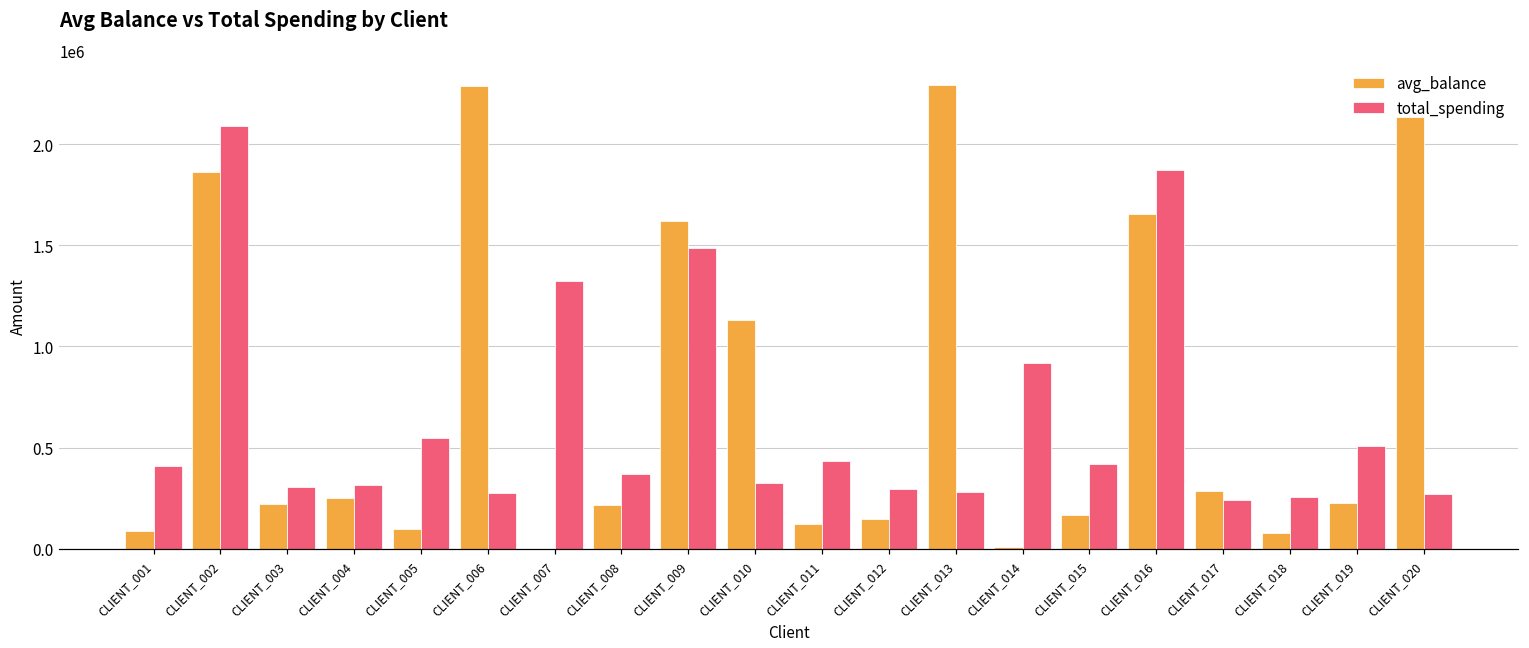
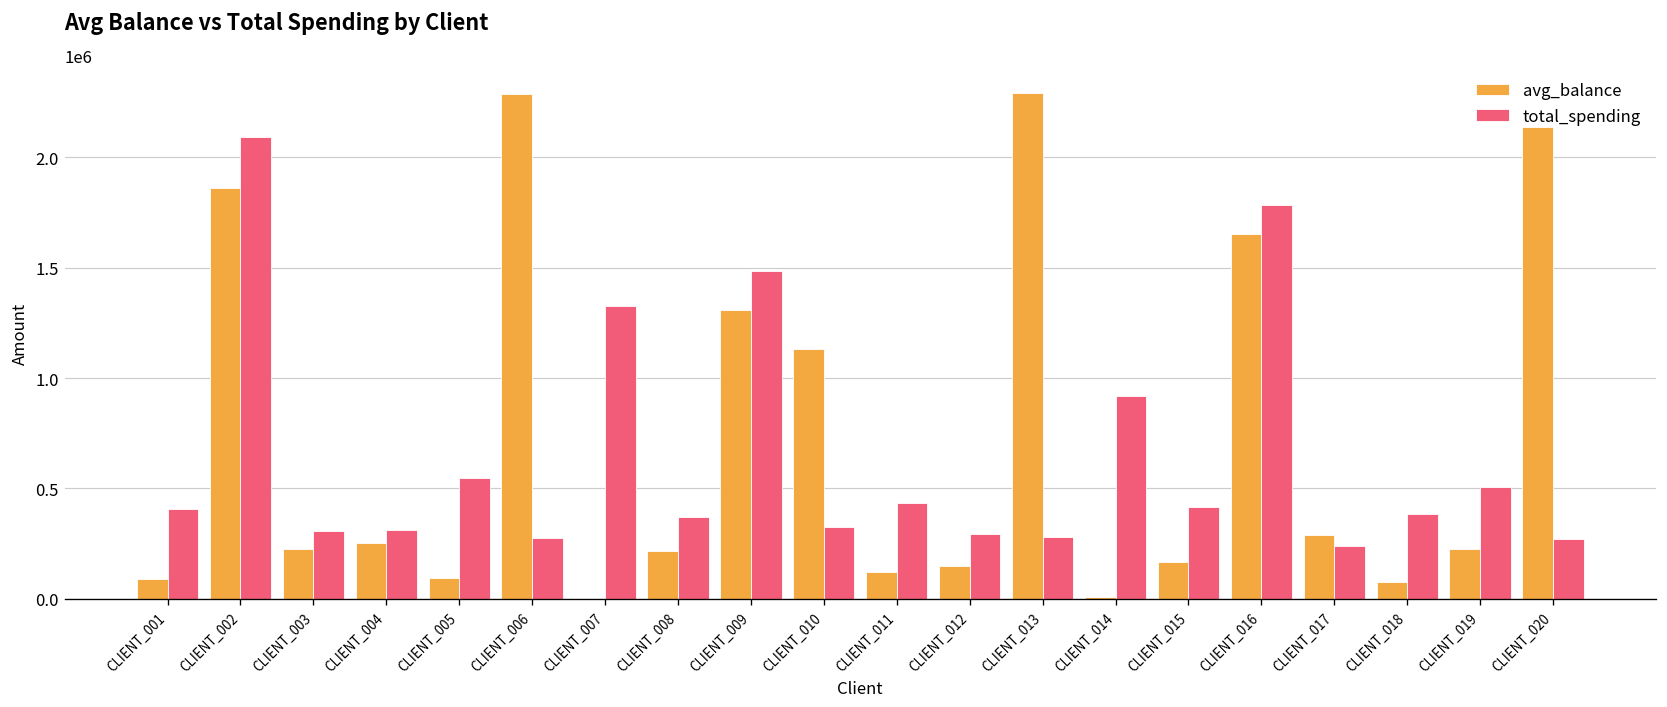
  {
    "avg_balance": {
      "CLIENT_001": 90000,
      "CLIENT_002": 1860000,
      "CLIENT_003": 220000,
      "CLIENT_004": 250000,
      "CLIENT_005": 100000,
      "CLIENT_006": 2290000,
      "CLIENT_008": 220000,
-     "CLIENT_009": 1620000,
+     "CLIENT_009": 1310000,
      "CLIENT_010": 1130000,
      "CLIENT_011": 120000,
      "CLIENT_012": 150000,
      "CLIENT_013": 2290000,
      "CLIENT_015": 160000,
      "CLIENT_016": 1650000,
      "CLIENT_017": 290000,
      "CLIENT_018": 80000,
      "CLIENT_019": 230000,
      "CLIENT_020": 2140000
    },
    "total_spending": {
      "CLIENT_001": 410000,
      "CLIENT_002": 2090000,
      "CLIENT_003": 310000,
      "CLIENT_004": 310000,
      "CLIENT_005": 550000,
      "CLIENT_006": 270000,
      "CLIENT_007": 1320000,
      "CLIENT_008": 370000,
      "CLIENT_009": 1490000,
      "CLIENT_010": 330000,
      "CLIENT_011": 440000,
      "CLIENT_012": 300000,
      "CLIENT_013": 280000,
      "CLIENT_014": 920000,
      "CLIENT_015": 420000,
-     "CLIENT_016": 1870000,
+     "CLIENT_016": 1790000,
      "CLIENT_017": 240000,
-     "CLIENT_018": 260000,
+     "CLIENT_018": 380000,
      "CLIENT_019": 510000,
      "CLIENT_020": 270000
    }
  }
